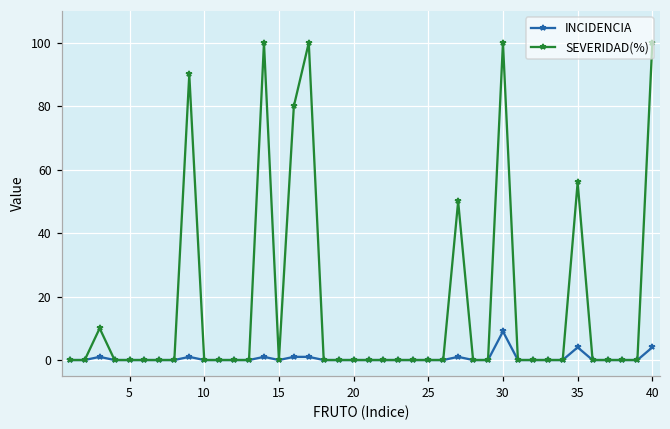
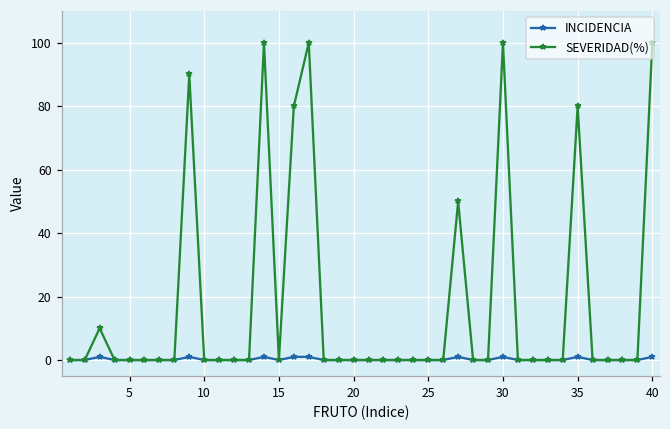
  {
    "INCIDENCIA": {
-     "30": 9,
-     "35": 4,
-     "40": 4
+     "30": 1,
+     "35": 1,
+     "40": 1
    },
    "SEVERIDAD(%)": {
      "30": 100,
-     "35": 56
+     "35": 80
    }
  }
